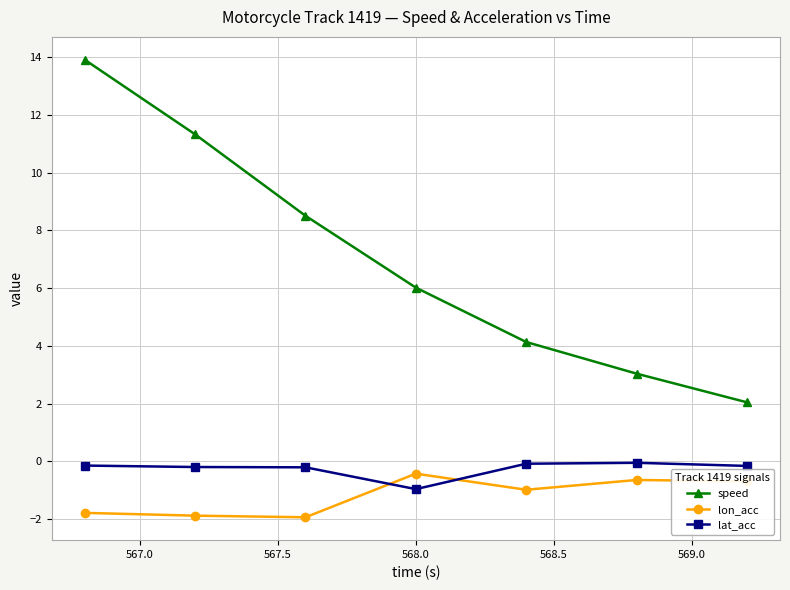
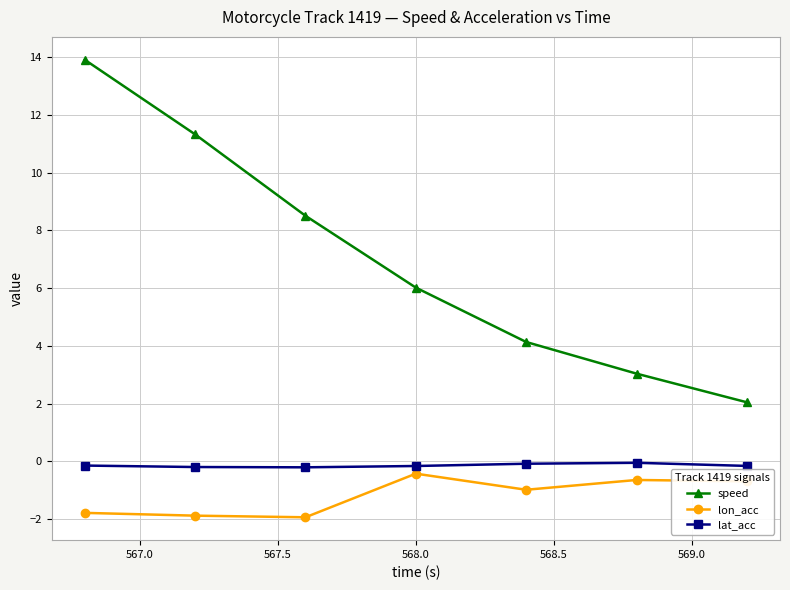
  {
    "speed": {
      "568.0": 6.0
    },
    "lon_acc": {
      "568.0": -0.4
    },
    "lat_acc": {
-     "568.0": -1.0
+     "568.0": -0.2
    }
  }
